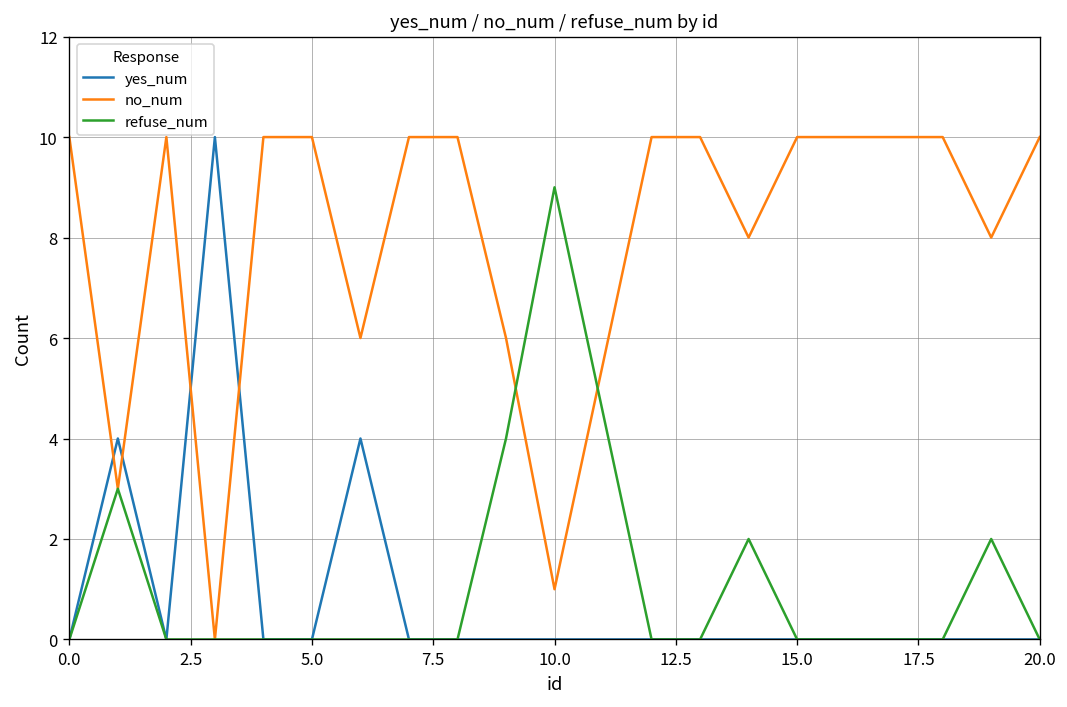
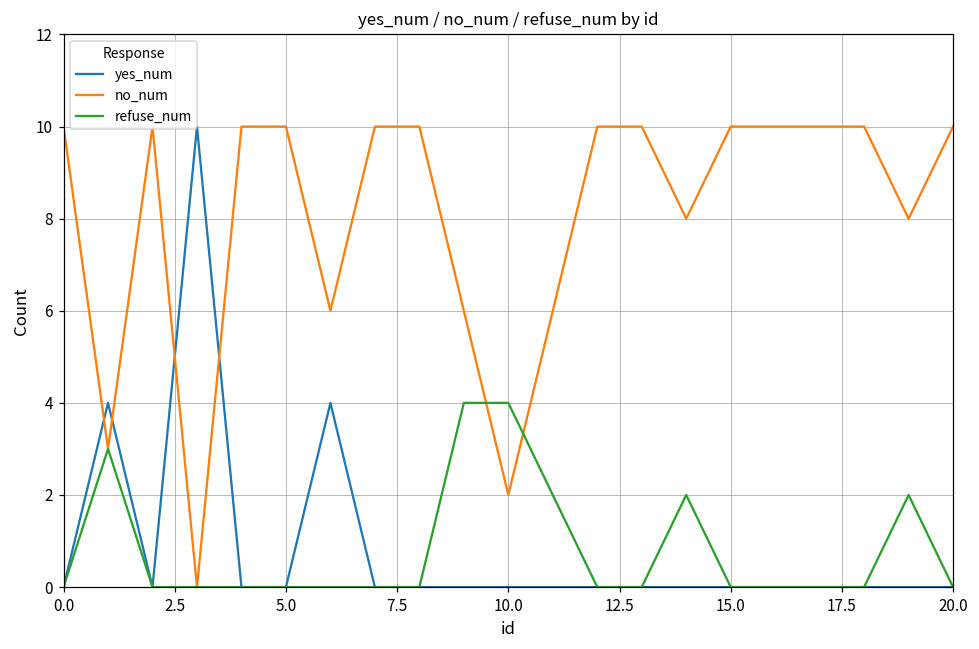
  {
    "yes_num": {
      "10.0": 0
    },
    "no_num": {
      "0.0": 10,
      "5.0": 10,
-     "10.0": 1,
+     "10.0": 2,
      "15.0": 10,
      "20.0": 10
    },
    "refuse_num": {
-     "10.0": 9
+     "10.0": 4
    }
  }
